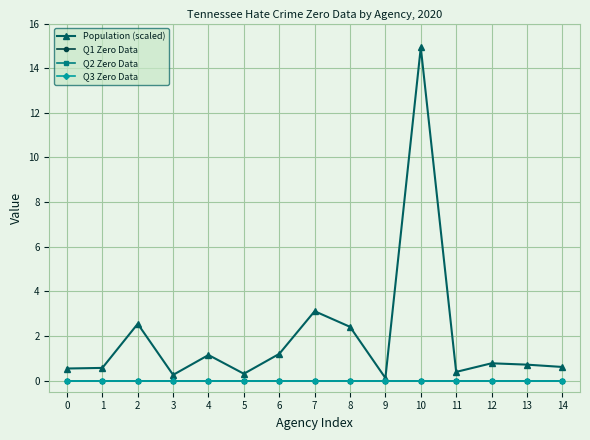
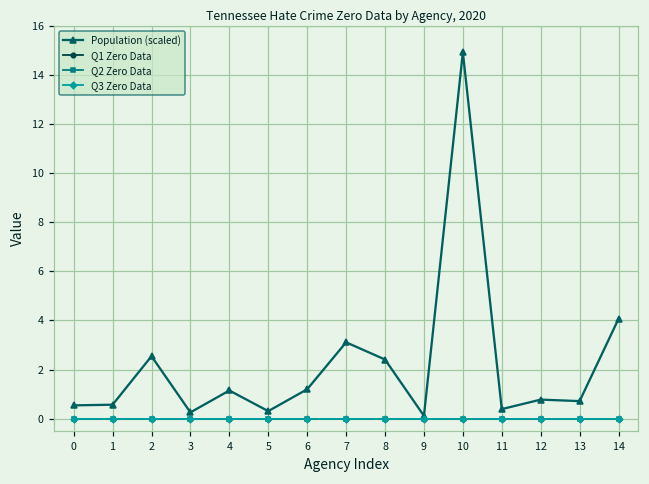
  {
    "Population (scaled)": {
      "0": 0.5,
      "1": 0.6,
      "2": 2.5,
      "3": 0.3,
      "4": 1.1,
      "5": 0.3,
      "6": 1.2,
      "7": 3.1,
      "8": 2.4,
      "9": 0.1,
      "10": 14.9,
      "11": 0.4,
      "12": 0.8,
      "13": 0.7,
-     "14": 0.6
+     "14": 4.1
    },
    "Q3 Zero Data": {
      "0": 0.0,
      "1": 0.0,
      "2": 0.0,
      "3": 0.0,
      "4": 0.0,
      "5": 0.0,
      "6": 0.0,
      "7": 0.0,
      "8": 0.0,
      "9": 0.0,
      "10": 0.0,
      "11": 0.0,
      "12": 0.0,
      "13": 0.0,
      "14": 0.0
    }
  }
